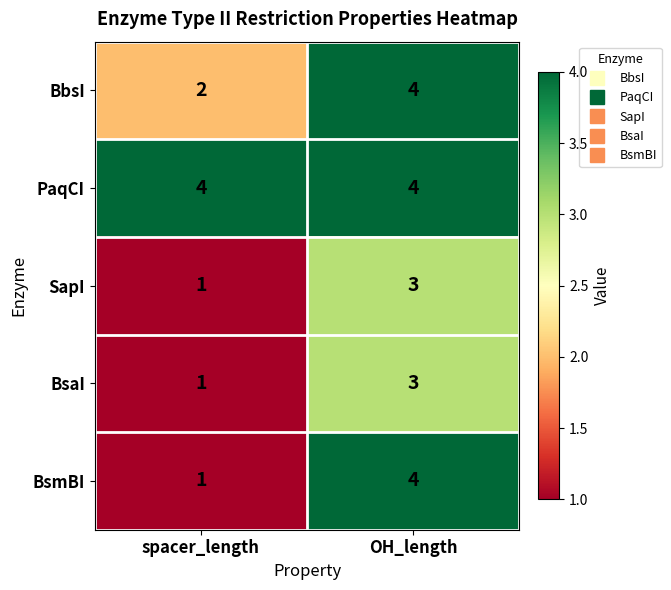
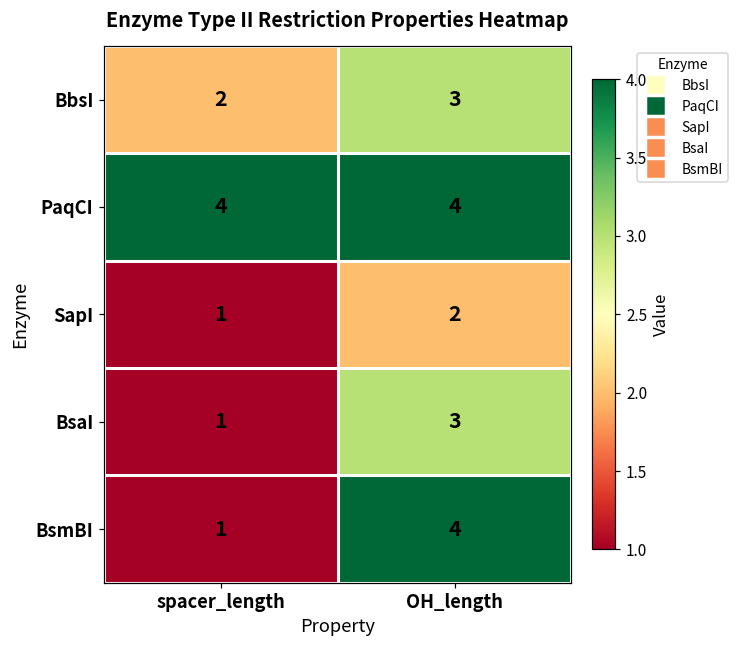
  {
    "BbsI": {
      "spacer_length": 2,
-     "OH_length": 4
+     "OH_length": 3
    },
    "PaqCI": {
      "spacer_length": 4,
      "OH_length": 4
    },
    "SapI": {
      "spacer_length": 1,
-     "OH_length": 3
+     "OH_length": 2
    },
    "BsaI": {
      "spacer_length": 1,
      "OH_length": 3
    },
    "BsmBI": {
      "spacer_length": 1,
      "OH_length": 4
    }
  }
